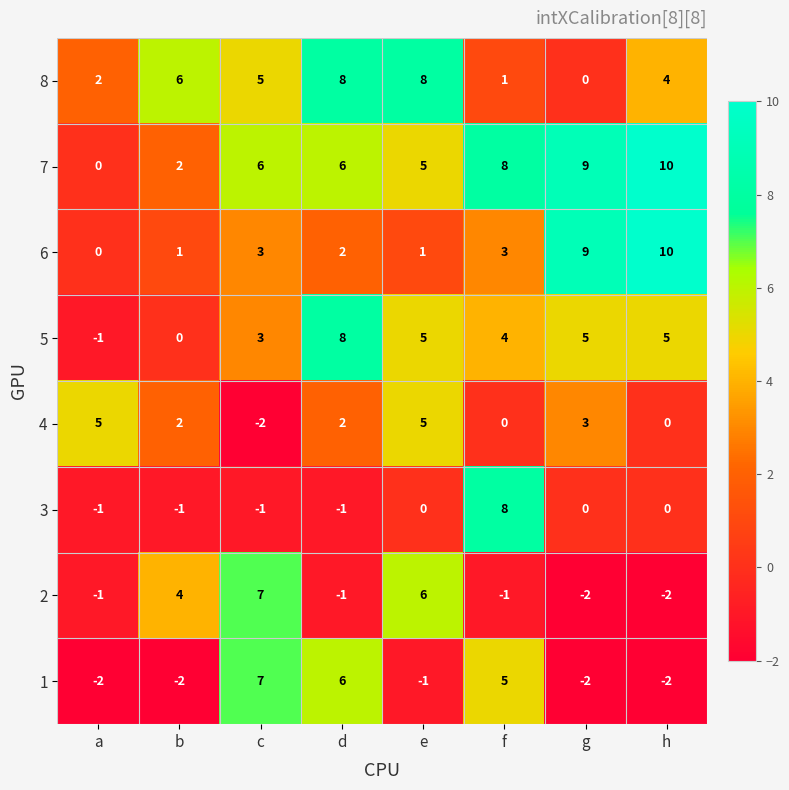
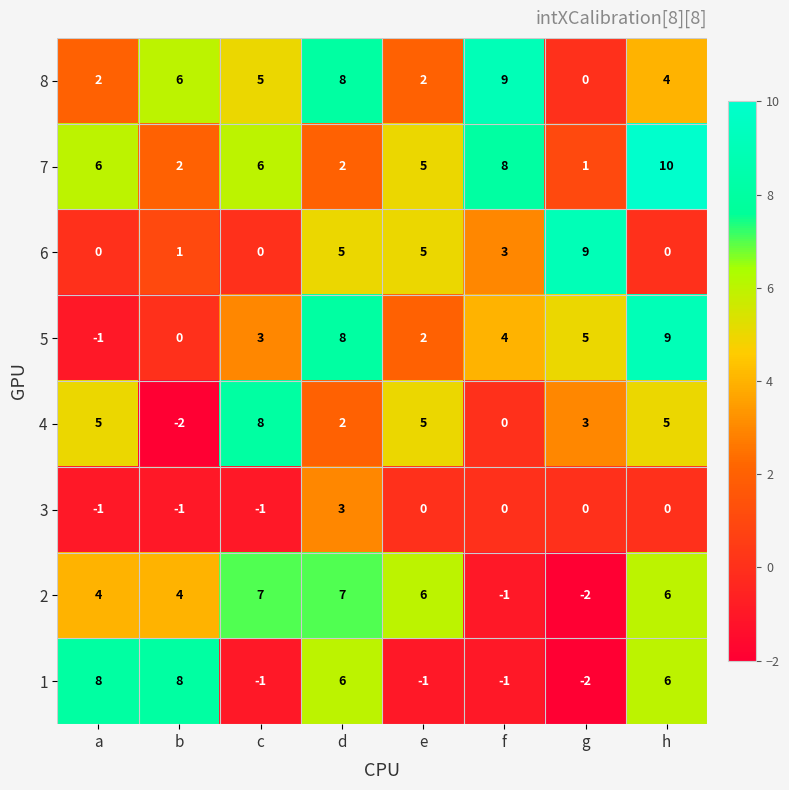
  {
    "8": {
      "a": 2,
      "b": 6,
      "c": 5,
      "d": 8,
-     "e": 8,
-     "f": 1,
+     "e": 2,
+     "f": 9,
      "g": 0,
      "h": 4
    },
    "7": {
-     "a": 0,
+     "a": 6,
      "b": 2,
      "c": 6,
-     "d": 6,
+     "d": 2,
      "e": 5,
      "f": 8,
-     "g": 9,
+     "g": 1,
      "h": 10
    },
    "6": {
      "a": 0,
      "b": 1,
-     "c": 3,
-     "d": 2,
-     "e": 1,
+     "c": 0,
+     "d": 5,
+     "e": 5,
      "f": 3,
      "g": 9,
-     "h": 10
+     "h": 0
    },
    "5": {
      "a": -1,
      "b": 0,
      "c": 3,
      "d": 8,
-     "e": 5,
+     "e": 2,
      "f": 4,
      "g": 5,
-     "h": 5
+     "h": 9
    },
    "4": {
      "a": 5,
-     "b": 2,
-     "c": -2,
+     "b": -2,
+     "c": 8,
      "d": 2,
      "e": 5,
      "f": 0,
      "g": 3,
-     "h": 0
+     "h": 5
    },
    "3": {
      "a": -1,
      "b": -1,
      "c": -1,
-     "d": -1,
+     "d": 3,
      "e": 0,
-     "f": 8,
+     "f": 0,
      "g": 0,
      "h": 0
    },
    "2": {
-     "a": -1,
+     "a": 4,
      "b": 4,
      "c": 7,
-     "d": -1,
+     "d": 7,
      "e": 6,
      "f": -1,
      "g": -2,
-     "h": -2
+     "h": 6
    },
    "1": {
-     "a": -2,
-     "b": -2,
-     "c": 7,
+     "a": 8,
+     "b": 8,
+     "c": -1,
      "d": 6,
      "e": -1,
-     "f": 5,
+     "f": -1,
      "g": -2,
-     "h": -2
+     "h": 6
    }
  }
